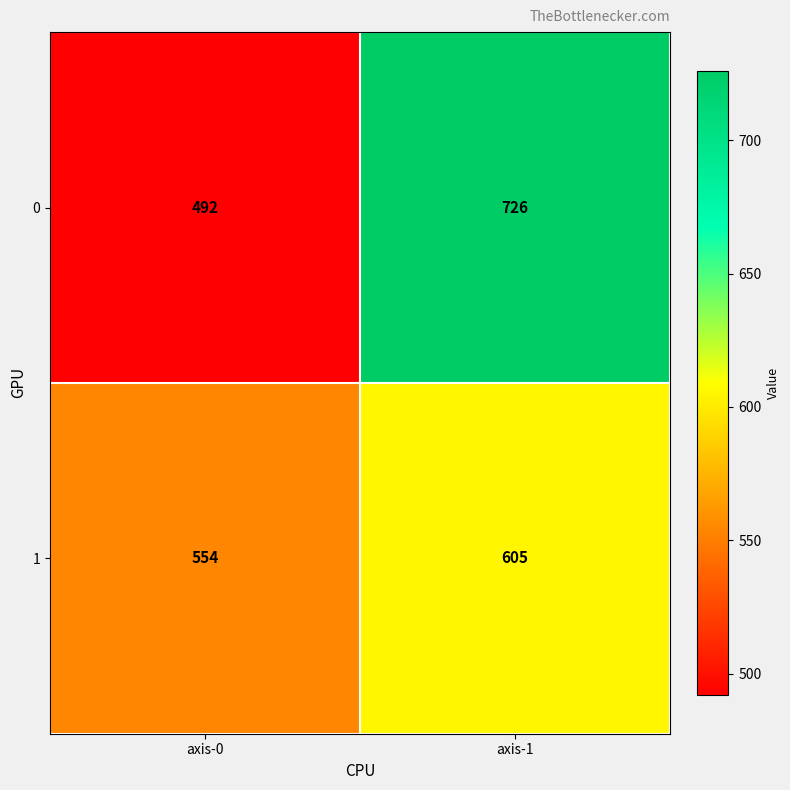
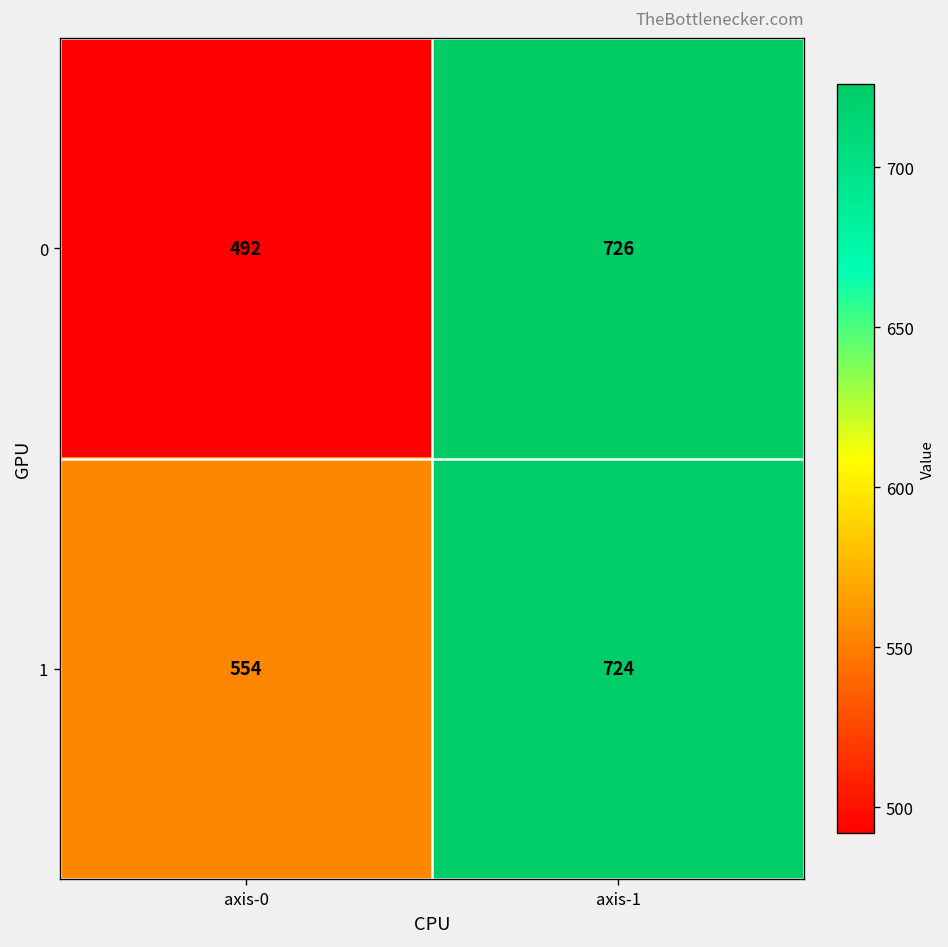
  {
    "0": {
      "axis-0": 492,
      "axis-1": 726
    },
    "1": {
      "axis-0": 554,
-     "axis-1": 605
+     "axis-1": 724
    }
  }
